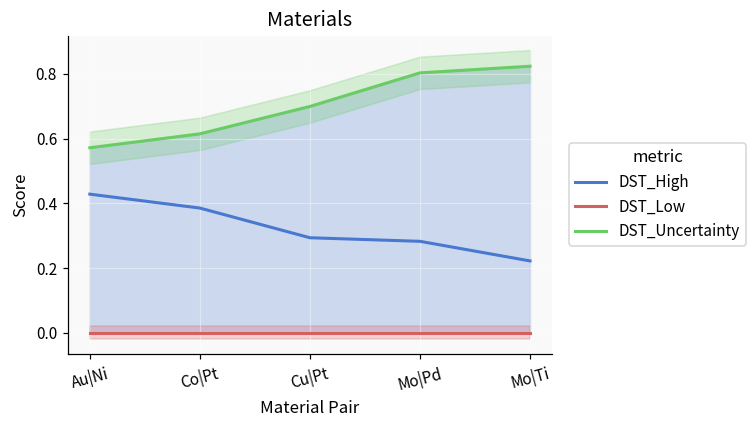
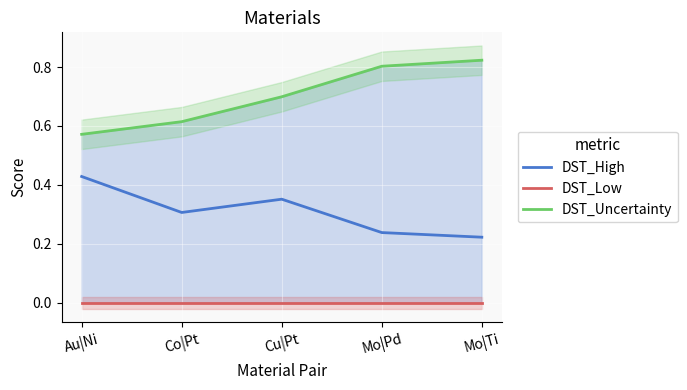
  {
    "DST_High": {
      "Au|Ni": 0.43,
-     "Co|Pt": 0.39,
-     "Cu|Pt": 0.29,
-     "Mo|Pd": 0.28,
+     "Co|Pt": 0.31,
+     "Cu|Pt": 0.35,
+     "Mo|Pd": 0.24,
      "Mo|Ti": 0.22
    }
  }
